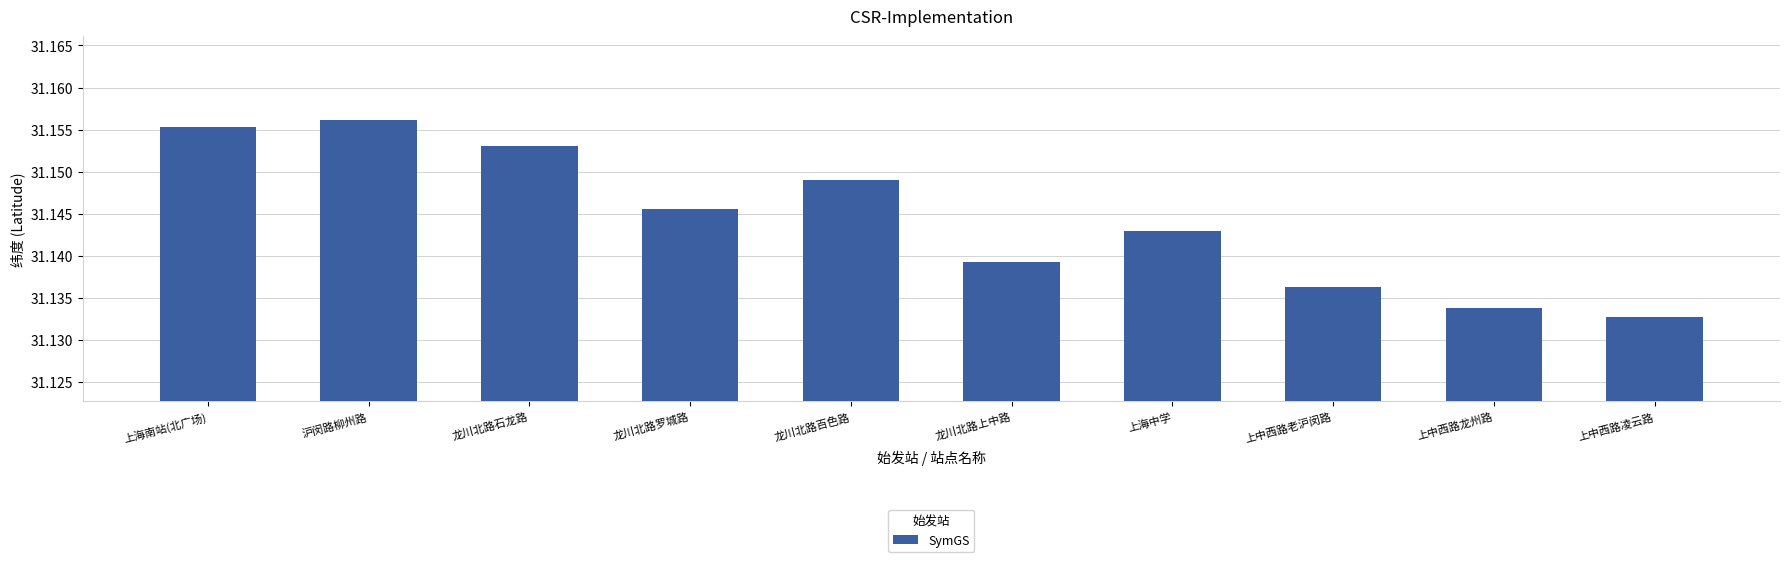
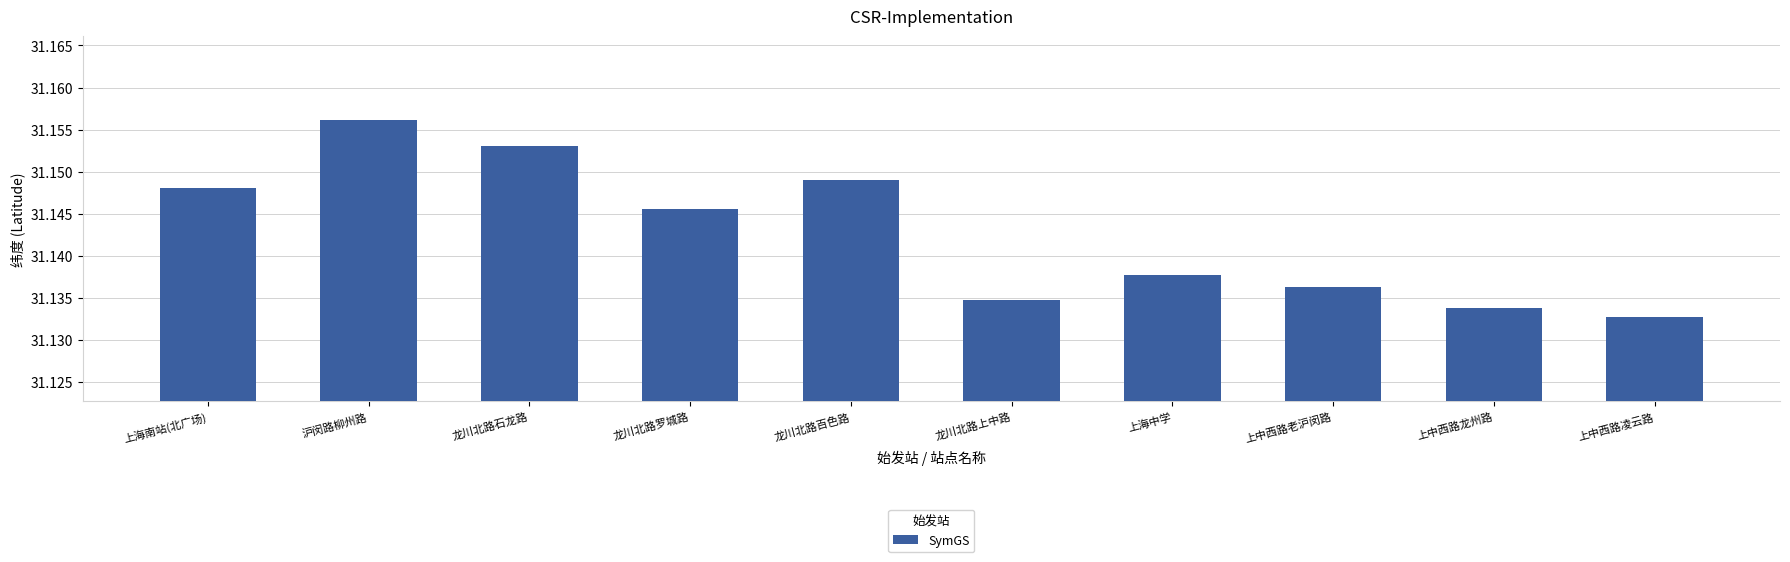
  {
-   "上海南站(北广场)": 31.155,
+   "上海南站(北广场)": 31.148,
    "沪闵路柳州路": 31.156,
    "龙川北路石龙路": 31.153,
    "龙川北路罗城路": 31.146,
    "龙川北路百色路": 31.149,
-   "龙川北路上中路": 31.139,
-   "上海中学": 31.143,
+   "龙川北路上中路": 31.135,
+   "上海中学": 31.138,
    "上中西路老沪闵路": 31.136,
    "上中西路龙州路": 31.134,
    "上中西路凌云路": 31.133
  }
